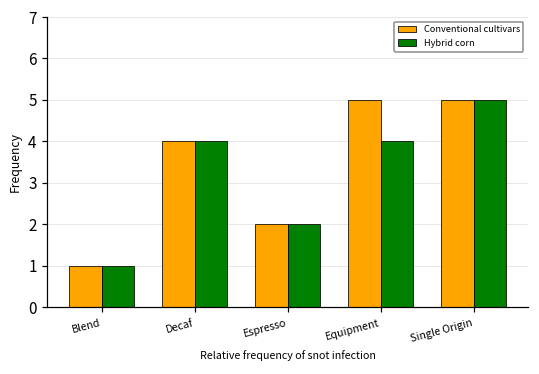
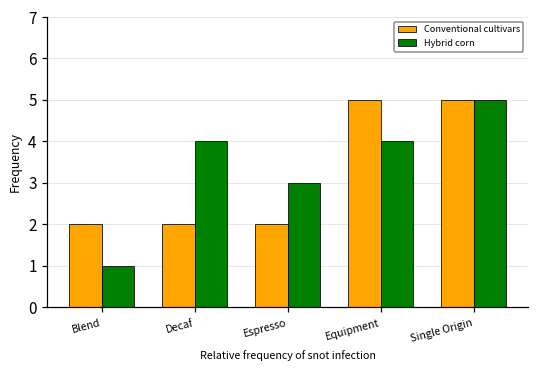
  {
    "Conventional cultivars": {
-     "Blend": 1,
-     "Decaf": 4,
+     "Blend": 2,
+     "Decaf": 2,
      "Espresso": 2,
      "Equipment": 5,
      "Single Origin": 5
    },
    "Hybrid corn": {
      "Blend": 1,
      "Decaf": 4,
-     "Espresso": 2,
+     "Espresso": 3,
      "Equipment": 4,
      "Single Origin": 5
    }
  }
